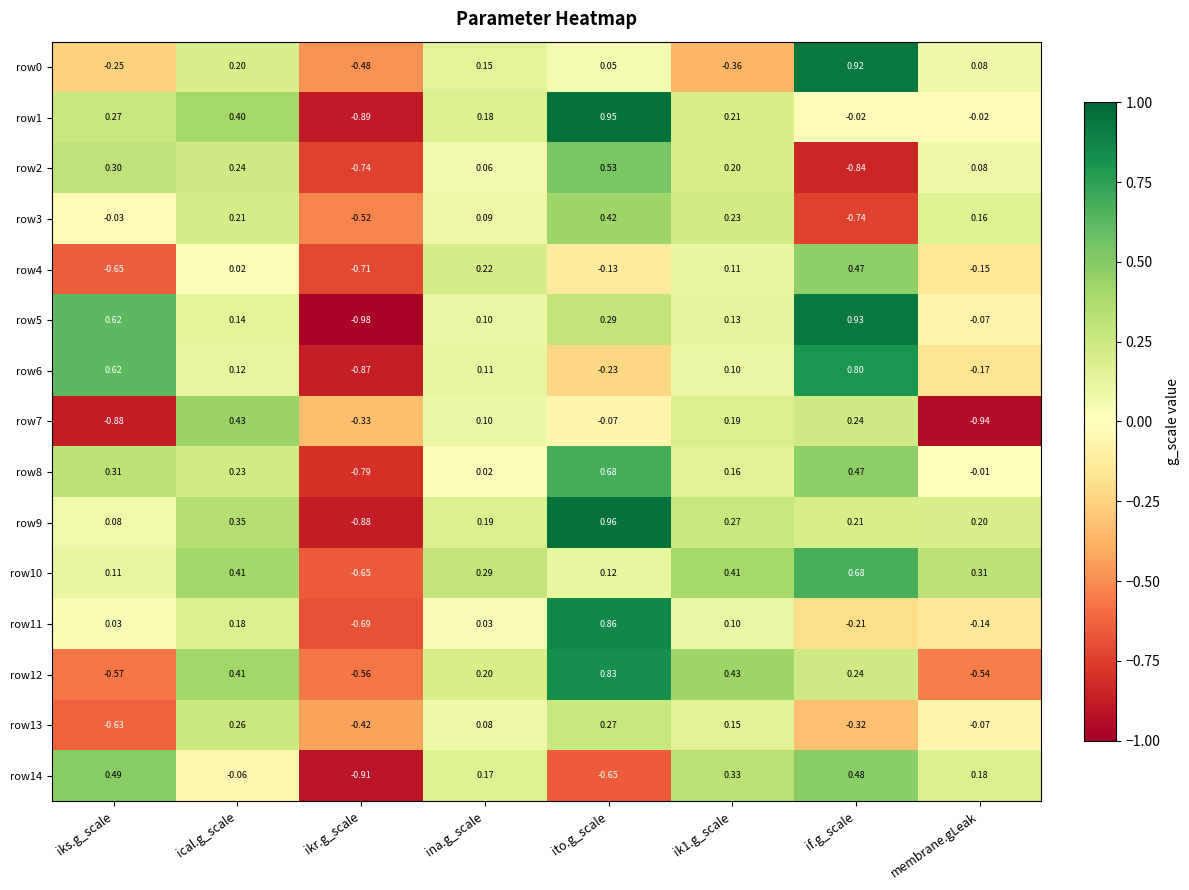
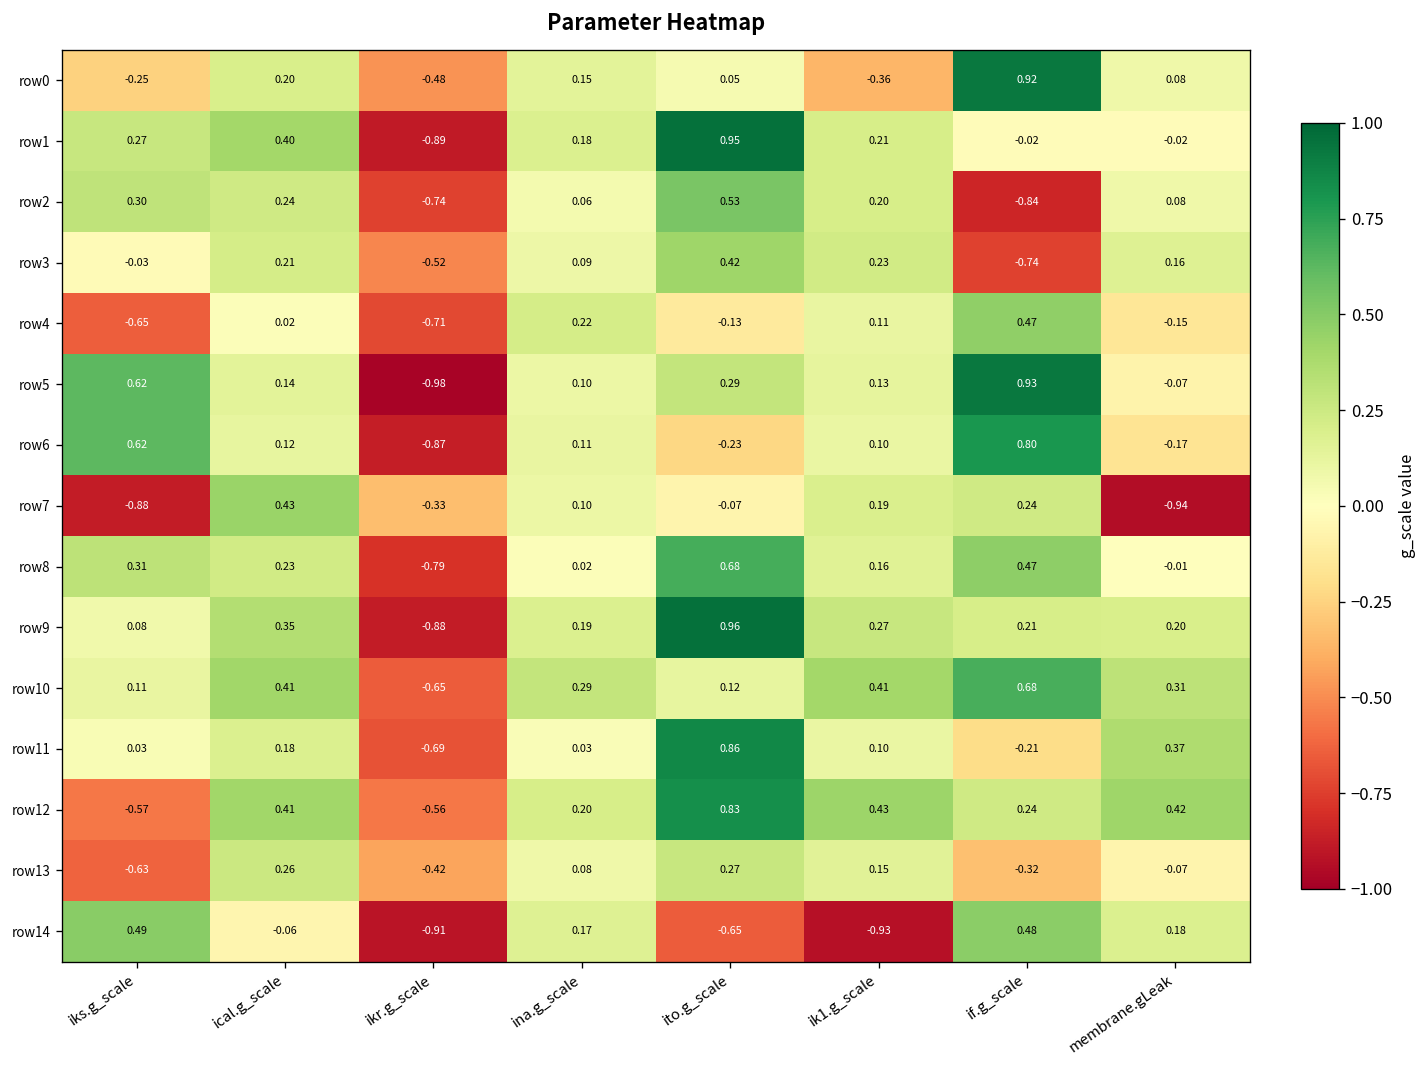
  {
    "row0": {
      "iks.g_scale": -0.25,
      "ical.g_scale": 0.20,
      "ikr.g_scale": -0.48,
      "ina.g_scale": 0.15,
      "ito.g_scale": 0.05,
      "ik1.g_scale": -0.36,
      "if.g_scale": 0.92,
      "membrane.gLeak": 0.08
    },
    "row1": {
      "iks.g_scale": 0.27,
      "ical.g_scale": 0.40,
      "ikr.g_scale": -0.89,
      "ina.g_scale": 0.18,
      "ito.g_scale": 0.95,
      "ik1.g_scale": 0.21,
      "if.g_scale": -0.02,
      "membrane.gLeak": -0.02
    },
    "row2": {
      "iks.g_scale": 0.30,
      "ical.g_scale": 0.24,
      "ikr.g_scale": -0.74,
      "ina.g_scale": 0.06,
      "ito.g_scale": 0.53,
      "ik1.g_scale": 0.20,
      "if.g_scale": -0.84,
      "membrane.gLeak": 0.08
    },
    "row3": {
      "iks.g_scale": -0.03,
      "ical.g_scale": 0.21,
      "ikr.g_scale": -0.52,
      "ina.g_scale": 0.09,
      "ito.g_scale": 0.42,
      "ik1.g_scale": 0.23,
      "if.g_scale": -0.74,
      "membrane.gLeak": 0.16
    },
    "row4": {
      "iks.g_scale": -0.65,
      "ical.g_scale": 0.02,
      "ikr.g_scale": -0.71,
      "ina.g_scale": 0.22,
      "ito.g_scale": -0.13,
      "ik1.g_scale": 0.11,
      "if.g_scale": 0.47,
      "membrane.gLeak": -0.15
    },
    "row5": {
      "iks.g_scale": 0.62,
      "ical.g_scale": 0.14,
      "ikr.g_scale": -0.98,
      "ina.g_scale": 0.10,
      "ito.g_scale": 0.29,
      "ik1.g_scale": 0.13,
      "if.g_scale": 0.93,
      "membrane.gLeak": -0.07
    },
    "row6": {
      "iks.g_scale": 0.62,
      "ical.g_scale": 0.12,
      "ikr.g_scale": -0.87,
      "ina.g_scale": 0.11,
      "ito.g_scale": -0.23,
      "ik1.g_scale": 0.10,
      "if.g_scale": 0.80,
      "membrane.gLeak": -0.17
    },
    "row7": {
      "iks.g_scale": -0.88,
      "ical.g_scale": 0.43,
      "ikr.g_scale": -0.33,
      "ina.g_scale": 0.10,
      "ito.g_scale": -0.07,
      "ik1.g_scale": 0.19,
      "if.g_scale": 0.24,
      "membrane.gLeak": -0.94
    },
    "row8": {
      "iks.g_scale": 0.31,
      "ical.g_scale": 0.23,
      "ikr.g_scale": -0.79,
      "ina.g_scale": 0.02,
      "ito.g_scale": 0.68,
      "ik1.g_scale": 0.16,
      "if.g_scale": 0.47,
      "membrane.gLeak": -0.01
    },
    "row9": {
      "iks.g_scale": 0.08,
      "ical.g_scale": 0.35,
      "ikr.g_scale": -0.88,
      "ina.g_scale": 0.19,
      "ito.g_scale": 0.96,
      "ik1.g_scale": 0.27,
      "if.g_scale": 0.21,
      "membrane.gLeak": 0.20
    },
    "row10": {
      "iks.g_scale": 0.11,
      "ical.g_scale": 0.41,
      "ikr.g_scale": -0.65,
      "ina.g_scale": 0.29,
      "ito.g_scale": 0.12,
      "ik1.g_scale": 0.41,
      "if.g_scale": 0.68,
      "membrane.gLeak": 0.31
    },
    "row11": {
      "iks.g_scale": 0.03,
      "ical.g_scale": 0.18,
      "ikr.g_scale": -0.69,
      "ina.g_scale": 0.03,
      "ito.g_scale": 0.86,
      "ik1.g_scale": 0.10,
      "if.g_scale": -0.21,
-     "membrane.gLeak": -0.14
+     "membrane.gLeak": 0.37
    },
    "row12": {
      "iks.g_scale": -0.57,
      "ical.g_scale": 0.41,
      "ikr.g_scale": -0.56,
      "ina.g_scale": 0.20,
      "ito.g_scale": 0.83,
      "ik1.g_scale": 0.43,
      "if.g_scale": 0.24,
-     "membrane.gLeak": -0.54
+     "membrane.gLeak": 0.42
    },
    "row13": {
      "iks.g_scale": -0.63,
      "ical.g_scale": 0.26,
      "ikr.g_scale": -0.42,
      "ina.g_scale": 0.08,
      "ito.g_scale": 0.27,
      "ik1.g_scale": 0.15,
      "if.g_scale": -0.32,
      "membrane.gLeak": -0.07
    },
    "row14": {
      "iks.g_scale": 0.49,
      "ical.g_scale": -0.06,
      "ikr.g_scale": -0.91,
      "ina.g_scale": 0.17,
      "ito.g_scale": -0.65,
-     "ik1.g_scale": 0.33,
+     "ik1.g_scale": -0.93,
      "if.g_scale": 0.48,
      "membrane.gLeak": 0.18
    }
  }
